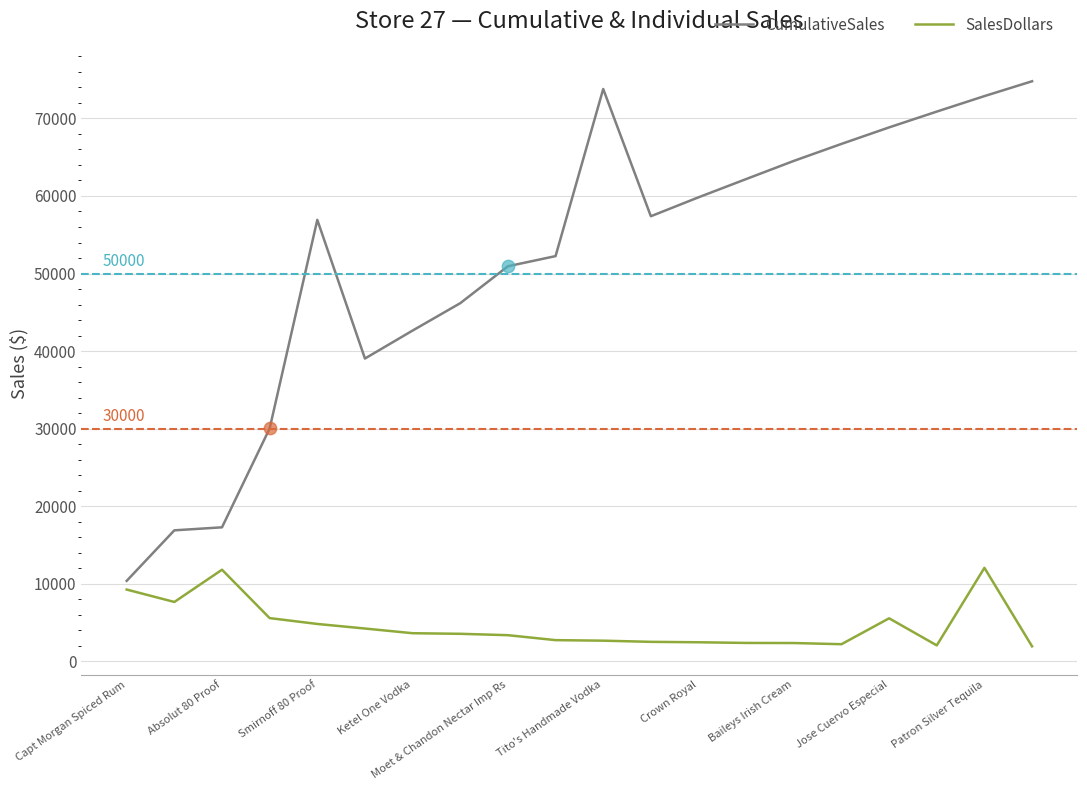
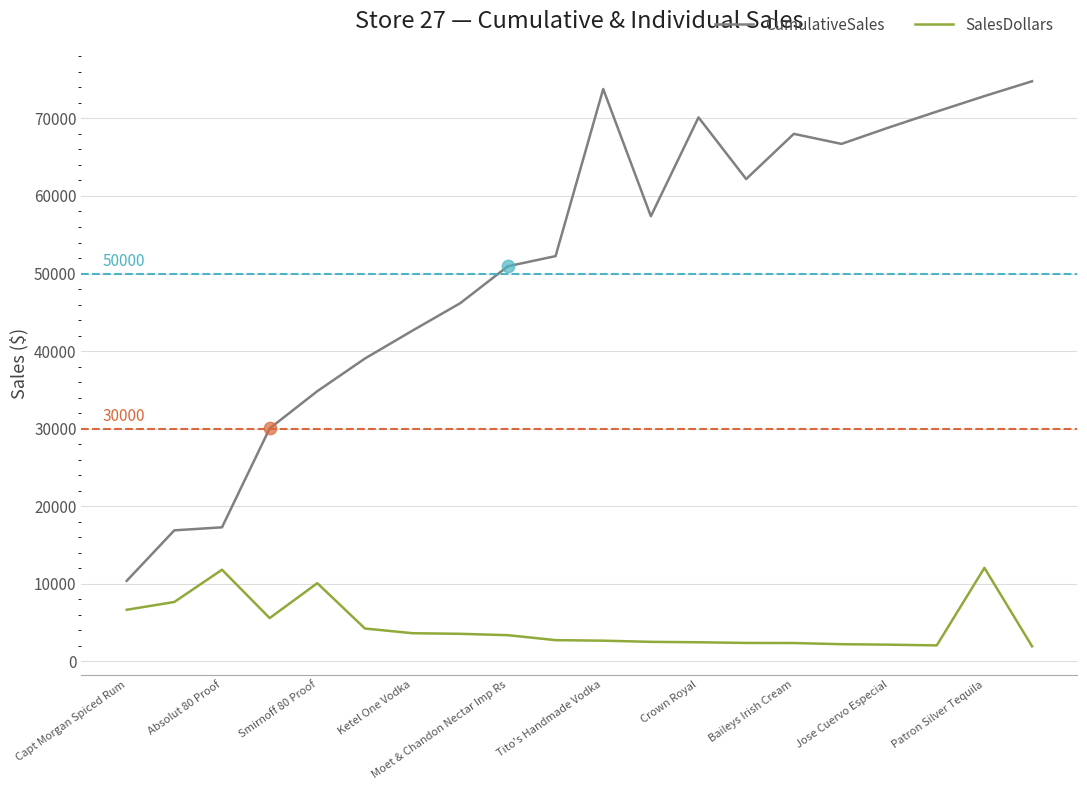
  {
    "CumulativeSales": {
      "Capt Morgan Spiced Rum": 10000,
      "Absolut 80 Proof": 17000,
-     "Smirnoff 80 Proof": 57000,
+     "Smirnoff 80 Proof": 35000,
      "Ketel One Vodka": 43000,
      "Tito's Handmade Vodka": 74000,
-     "Crown Royal": 60000,
-     "Baileys Irish Cream": 65000,
+     "Crown Royal": 70000,
+     "Baileys Irish Cream": 68000,
      "Jose Cuervo Especial": 69000,
      "Patron Silver Tequila": 73000
    },
    "SalesDollars": {
-     "Capt Morgan Spiced Rum": 9000,
+     "Capt Morgan Spiced Rum": 7000,
      "Absolut 80 Proof": 12000,
-     "Smirnoff 80 Proof": 5000,
+     "Smirnoff 80 Proof": 10000,
      "Ketel One Vodka": 4000,
      "Moet & Chandon Nectar Imp Rs": 3000,
      "Tito's Handmade Vodka": 3000,
      "Crown Royal": 2000,
      "Baileys Irish Cream": 2000,
-     "Jose Cuervo Especial": 6000,
+     "Jose Cuervo Especial": 2000,
      "Patron Silver Tequila": 12000
    }
  }
